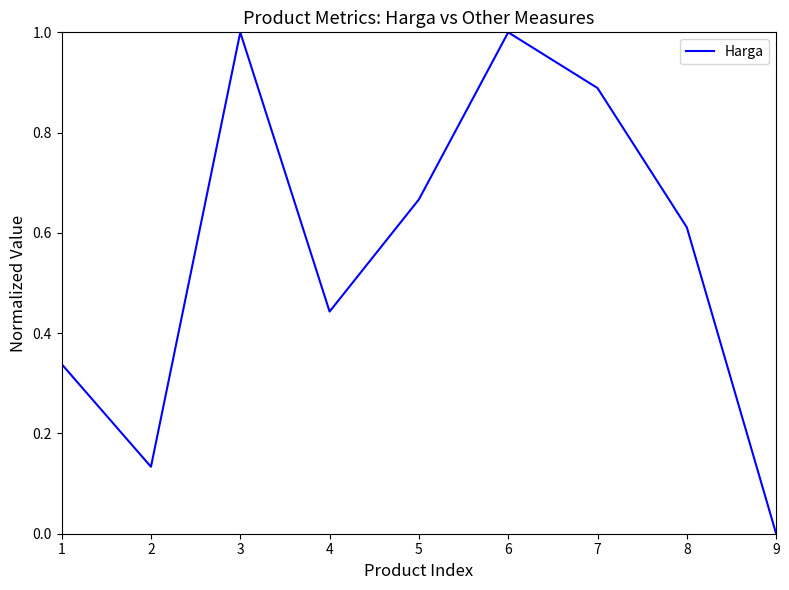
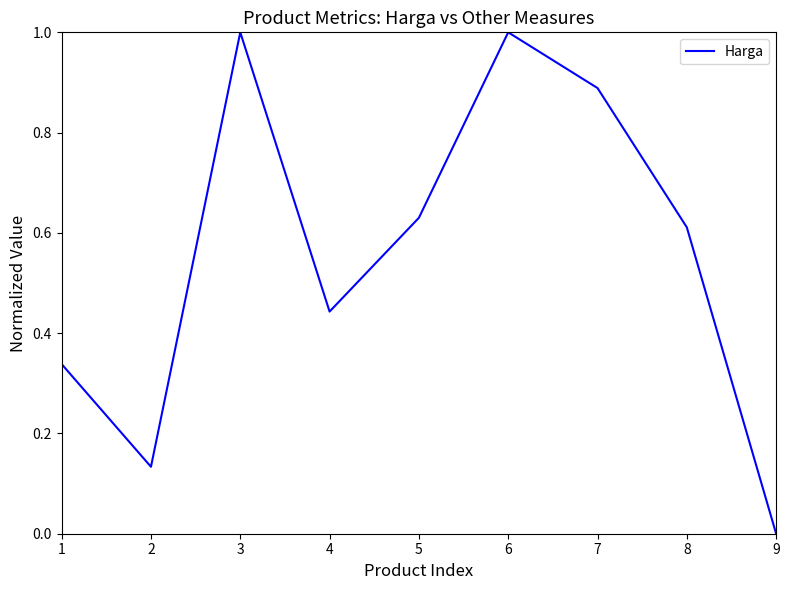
  {
    "1": 0.34,
    "2": 0.13,
    "3": 1.00,
    "4": 0.44,
-   "5": 0.67,
+   "5": 0.63,
    "6": 1.00,
    "7": 0.89,
    "8": 0.61,
    "9": 0.00
  }
